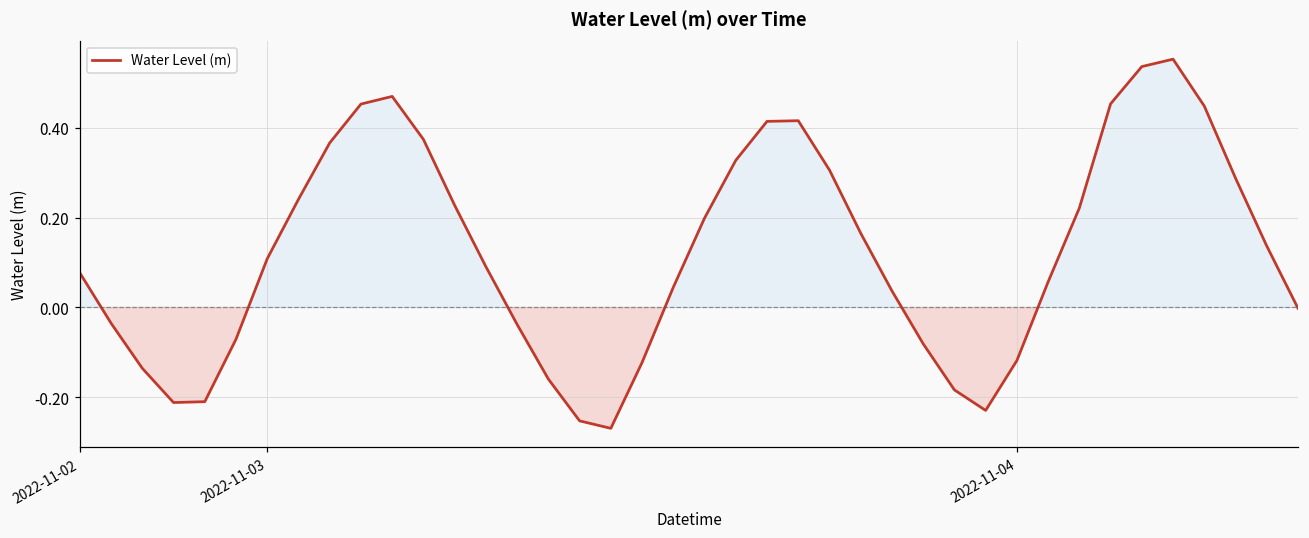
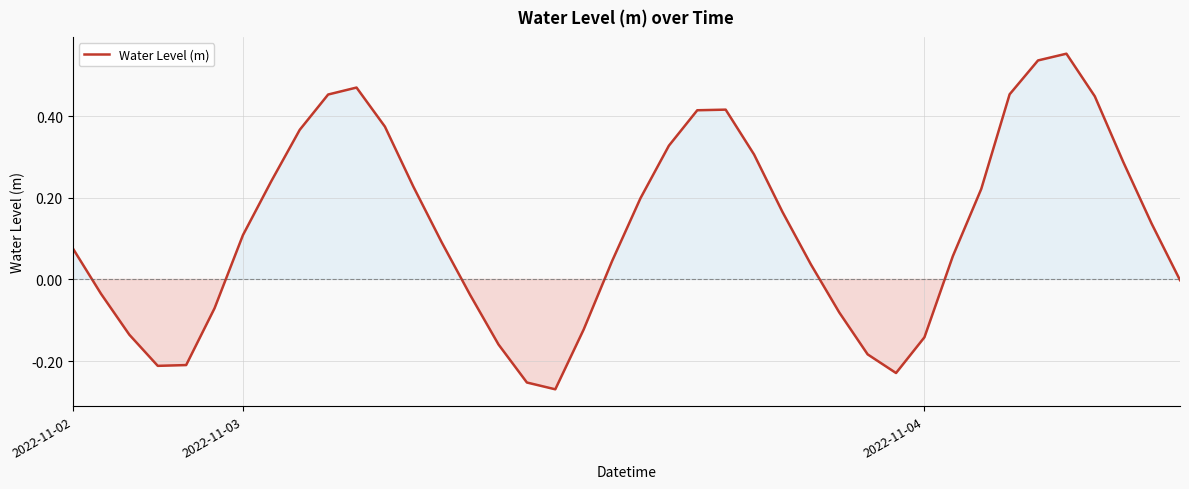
  {
    "2022-11-02": 0.08,
    "2022-11-03": 0.11,
-   "2022-11-04": -0.12
+   "2022-11-04": -0.14
  }
